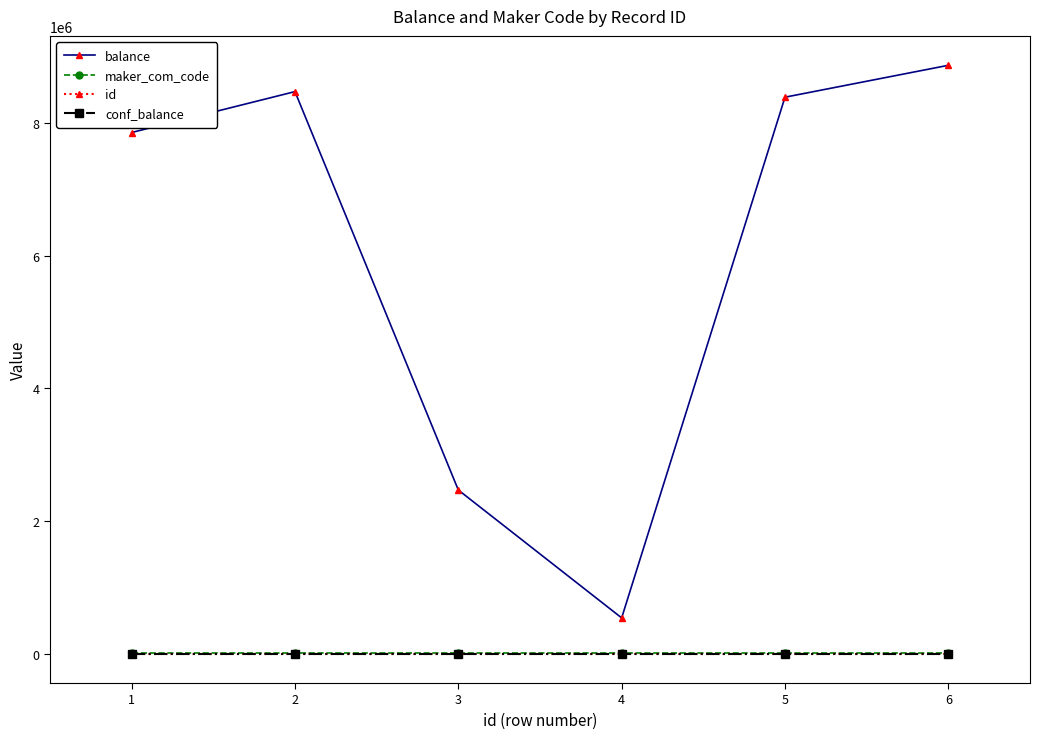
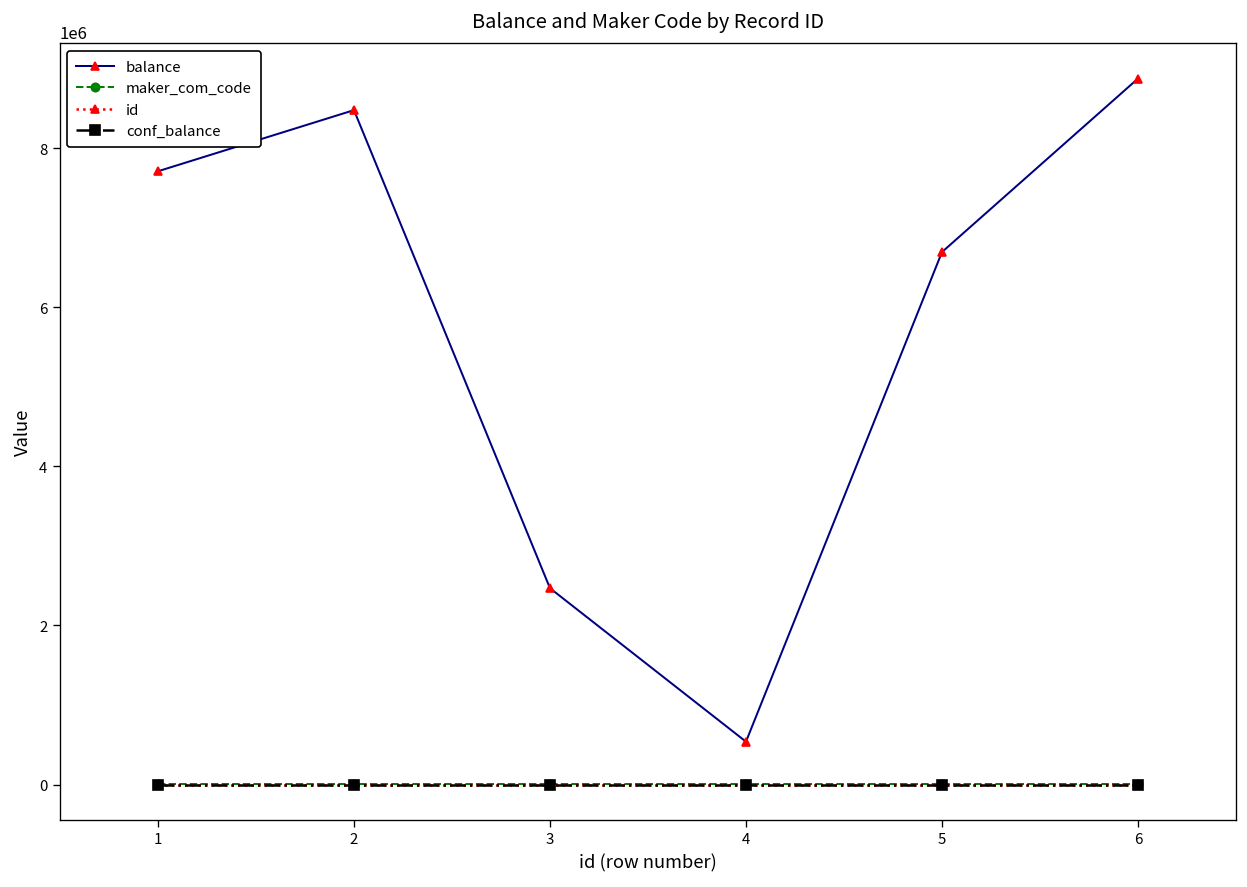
  {
    "balance": {
-     "1": 7900000,
+     "1": 7700000,
      "2": 8500000,
      "3": 2500000,
      "4": 500000,
-     "5": 8400000,
+     "5": 6700000,
      "6": 8900000
    }
  }
